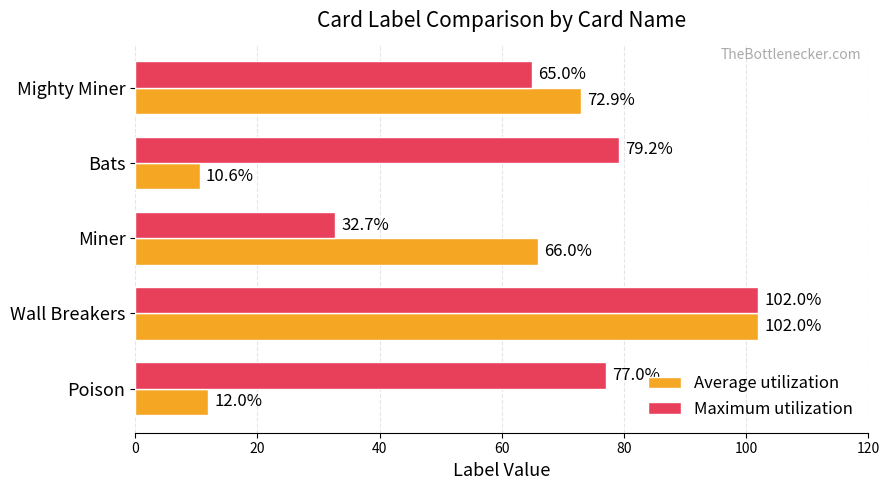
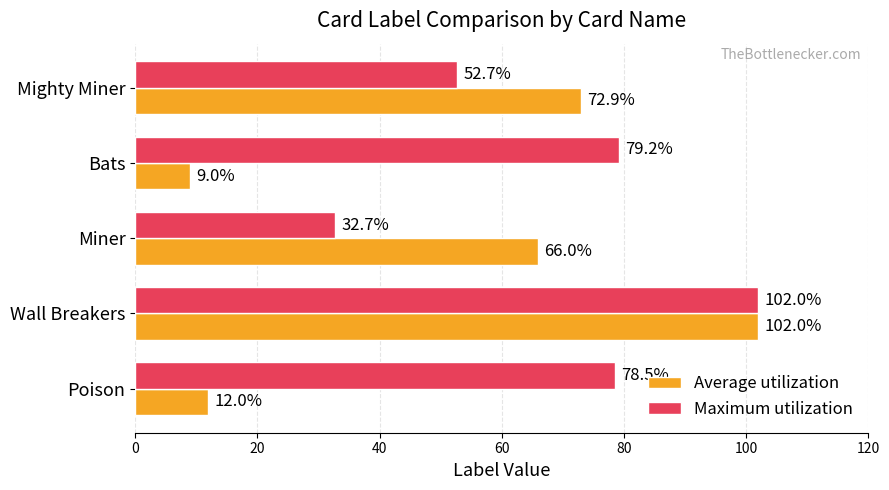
  {
    "Average utilization": {
      "Mighty Miner": "72.9%",
-     "Bats": "10.6%",
+     "Bats": "9.0%",
      "Miner": "66.0%",
      "Wall Breakers": "102.0%",
      "Poison": "12.0%"
    },
    "Maximum utilization": {
-     "Mighty Miner": "65.0%",
+     "Mighty Miner": "52.7%",
      "Bats": "79.2%",
      "Miner": "32.7%",
      "Wall Breakers": "102.0%",
-     "Poison": "77.0%"
+     "Poison": "78.5%"
    }
  }
